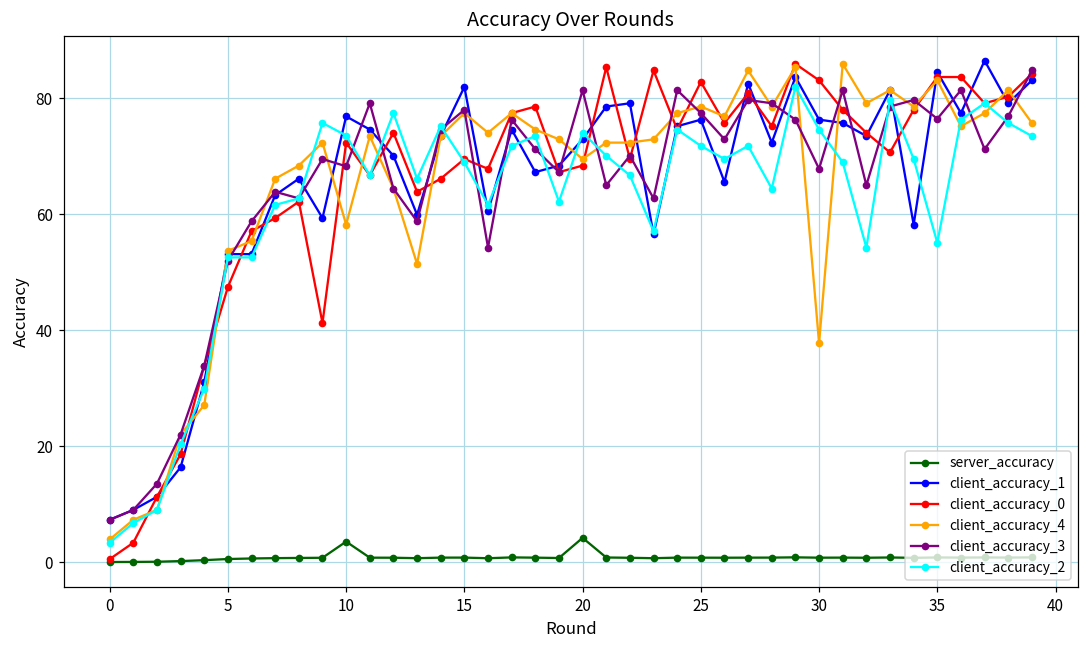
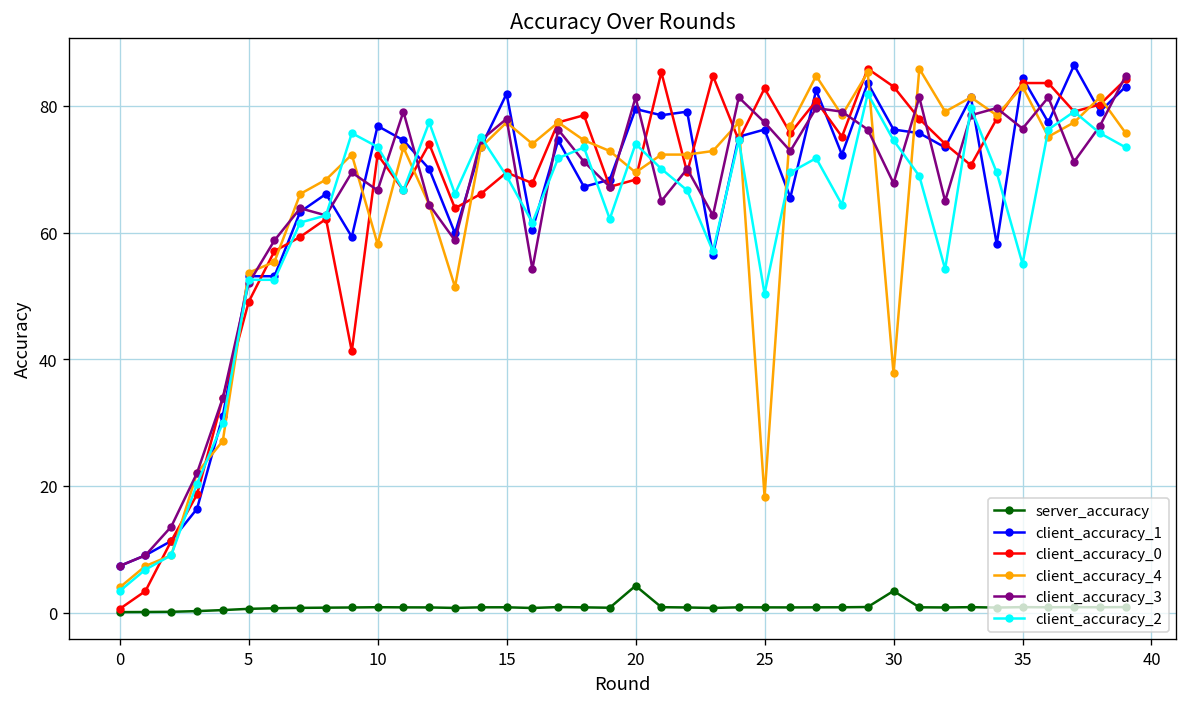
  {
    "server_accuracy": {
      "0": 0,
      "5": 1,
-     "10": 4,
+     "10": 1,
      "15": 1,
      "20": 4,
      "25": 1,
-     "30": 1
+     "30": 3
    },
    "client_accuracy_1": {
      "5": 53,
      "10": 77,
      "15": 82,
-     "20": 73,
+     "20": 80,
      "25": 76,
      "30": 76,
      "35": 84
    },
    "client_accuracy_0": {
      "0": 1,
-     "5": 47,
+     "5": 49,
      "10": 72,
      "15": 69,
      "20": 68,
      "25": 83,
      "30": 83,
      "35": 84
    },
    "client_accuracy_4": {
      "0": 4,
      "5": 54,
      "10": 58,
      "15": 77,
      "20": 69,
-     "25": 79,
+     "25": 18,
      "30": 38,
      "35": 83
    },
    "client_accuracy_3": {
      "5": 52,
-     "10": 68,
+     "10": 67,
      "15": 78,
      "20": 81,
      "25": 77,
      "30": 68,
      "35": 76
    },
    "client_accuracy_2": {
      "0": 3,
      "5": 53,
      "10": 74,
      "15": 69,
      "20": 74,
-     "25": 72,
+     "25": 50,
      "30": 75,
      "35": 55
    }
  }
